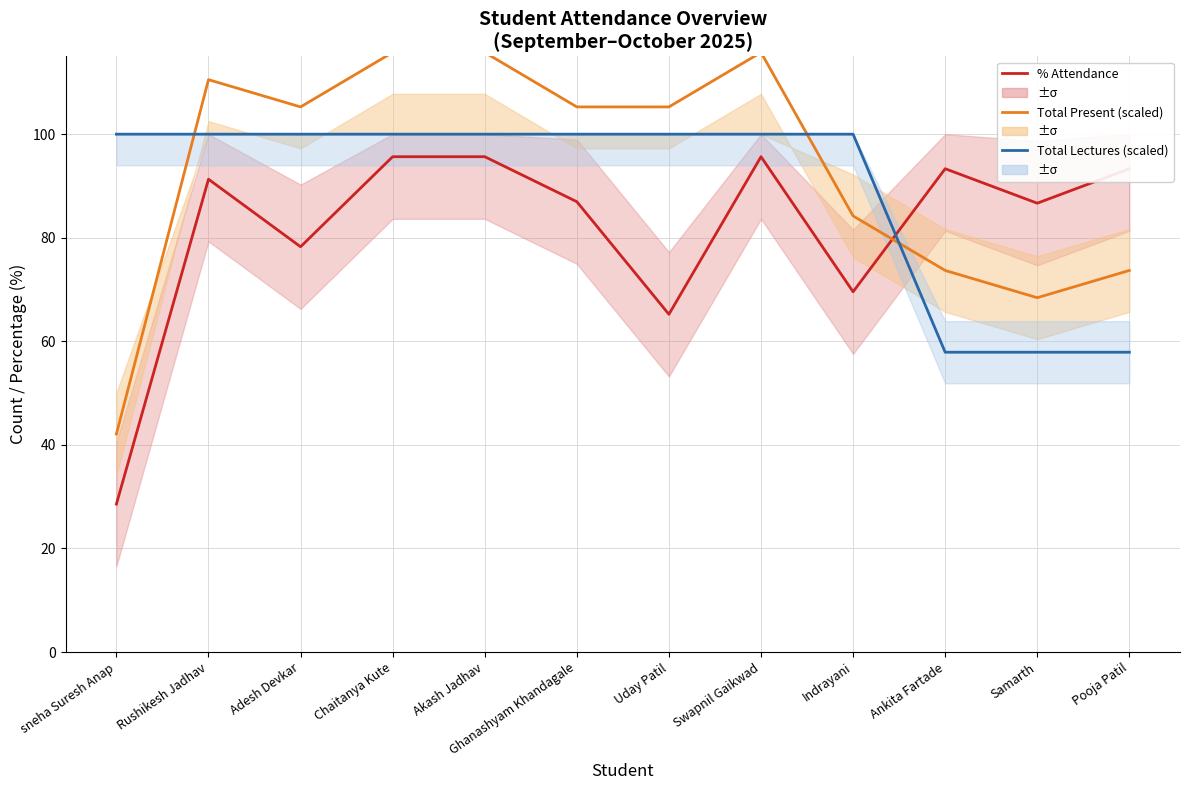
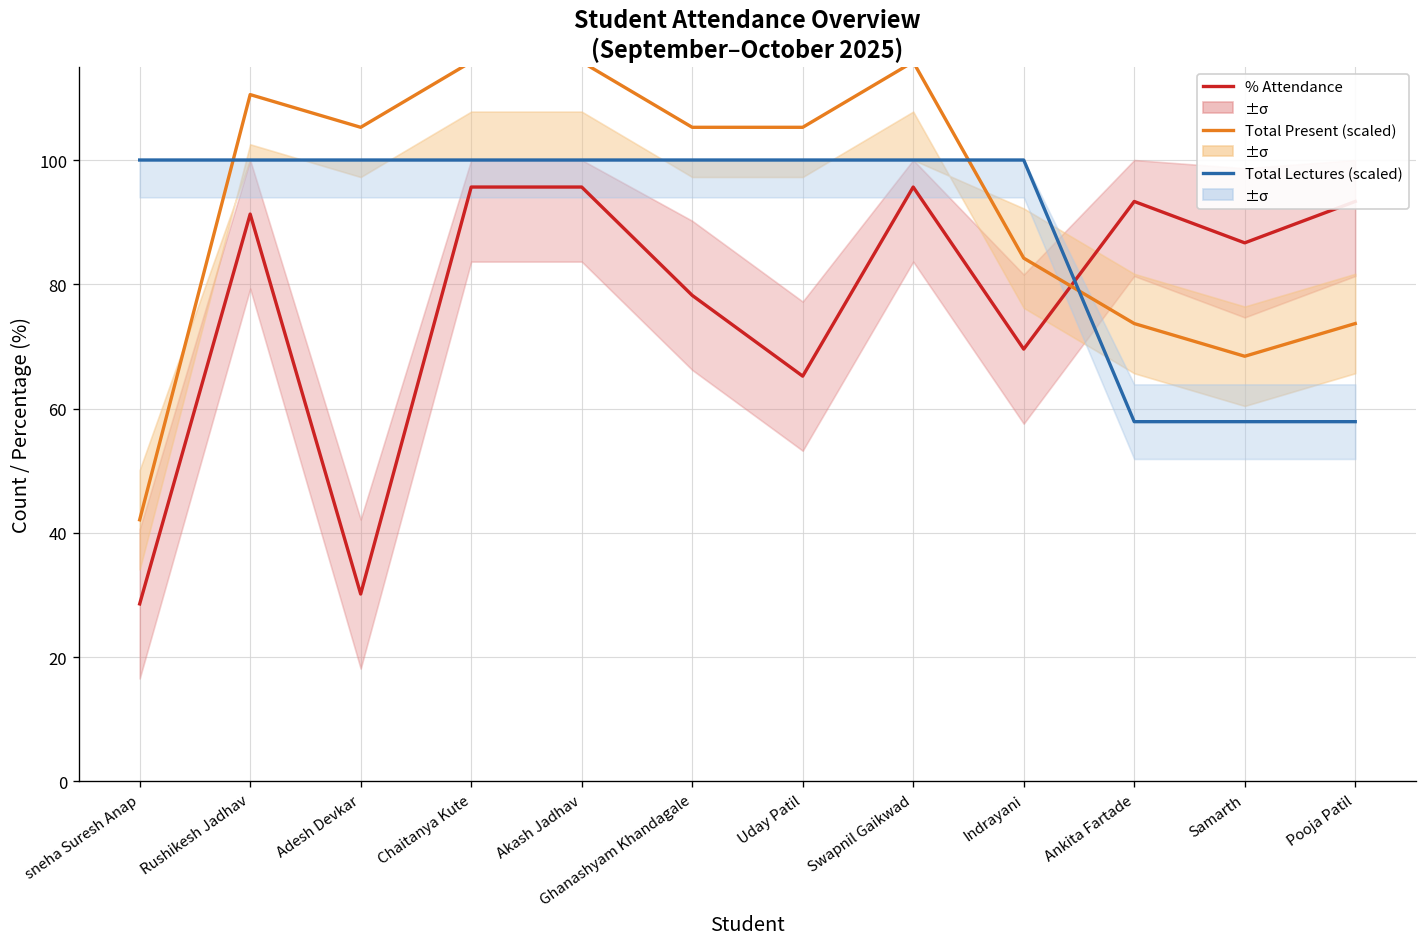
  {
    "% Attendance": {
      "sneha Suresh Anap": 29,
      "Rushikesh Jadhav": 91,
-     "Adesh Devkar": 78,
+     "Adesh Devkar": 30,
      "Chaitanya Kute": 96,
      "Akash Jadhav": 96,
-     "Ghanashyam Khandagale": 87,
+     "Ghanashyam Khandagale": 78,
      "Uday Patil": 65,
      "Swapnil Gaikwad": 96,
      "Indrayani": 70,
      "Ankita Fartade": 93,
      "Samarth": 87
    },
    "Total Present (scaled)": {
      "sneha Suresh Anap": 42,
      "Rushikesh Jadhav": 111,
      "Adesh Devkar": 105,
      "Ghanashyam Khandagale": 105,
      "Uday Patil": 105,
      "Indrayani": 84,
      "Ankita Fartade": 74,
      "Samarth": 68,
      "Pooja Patil": 74
    },
    "Total Lectures (scaled)": {
      "Ankita Fartade": 58,
      "Samarth": 58,
      "Pooja Patil": 58
    }
  }
